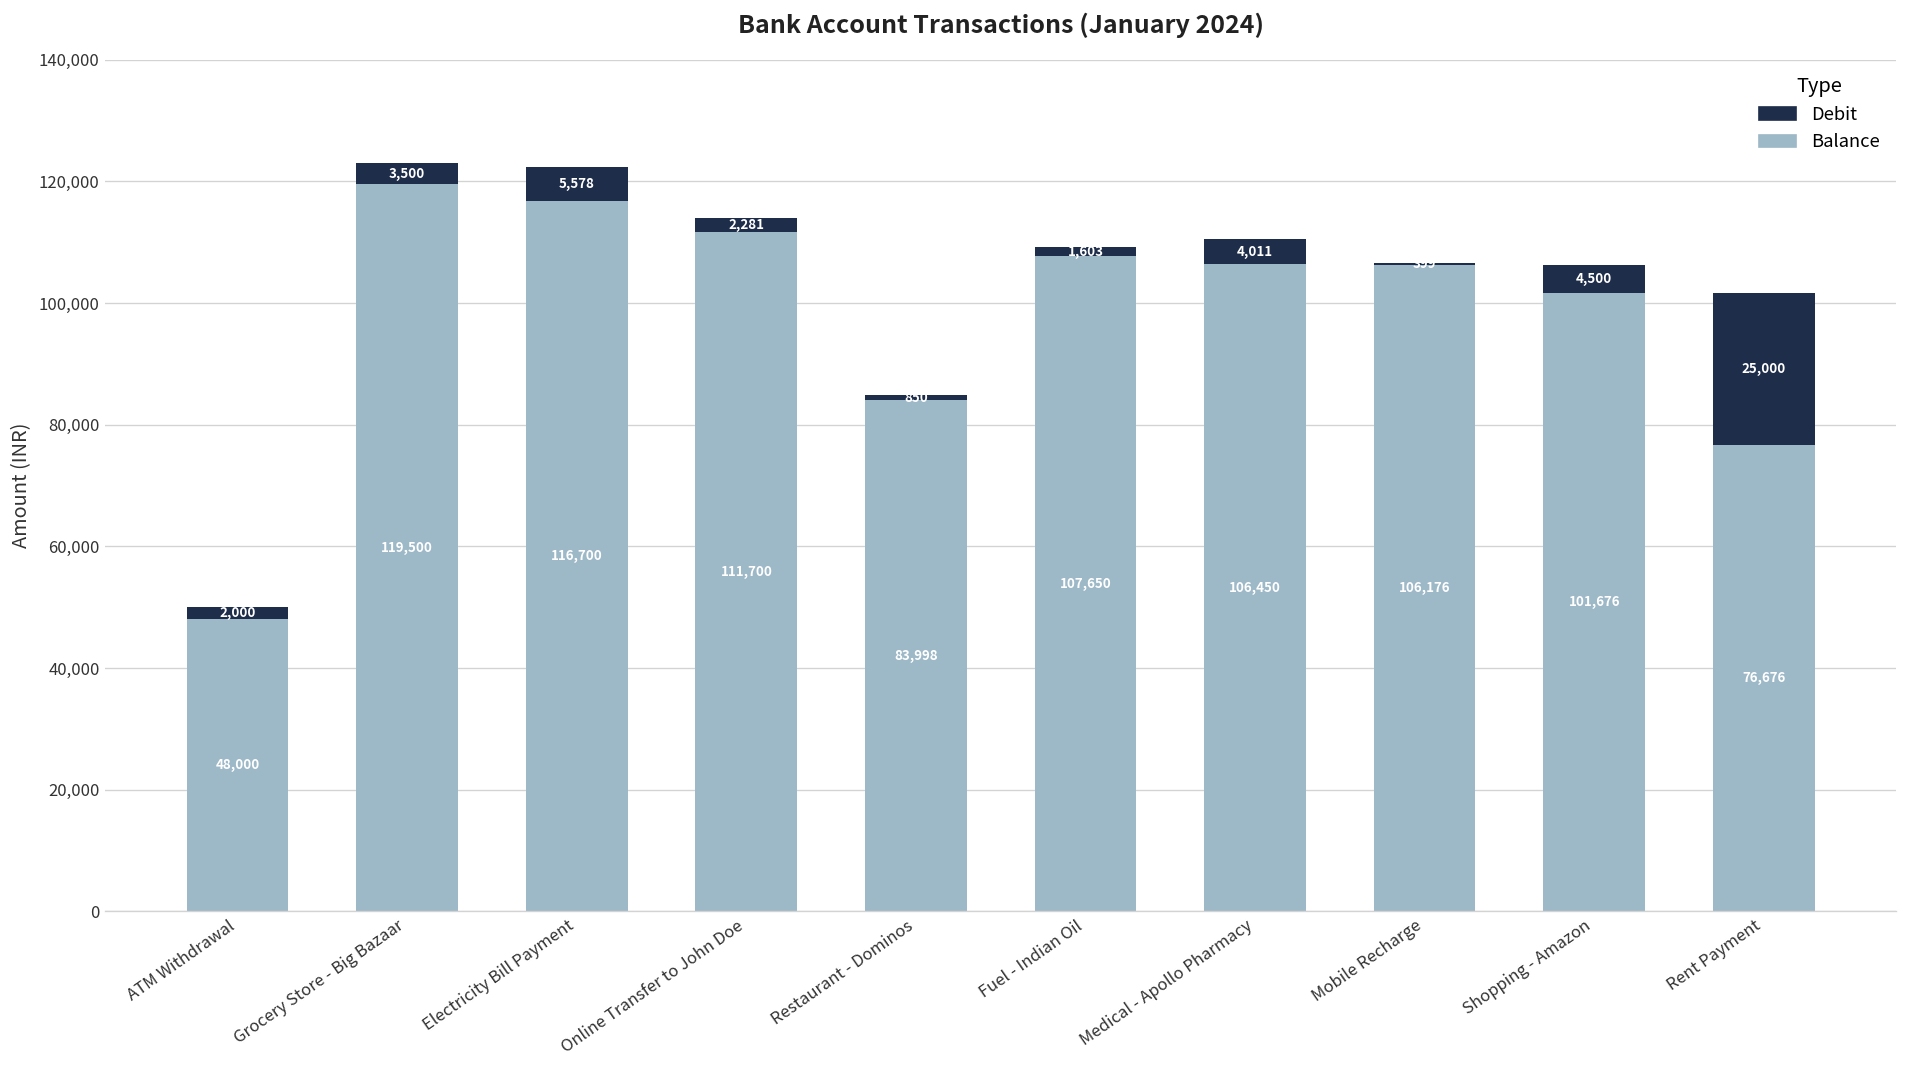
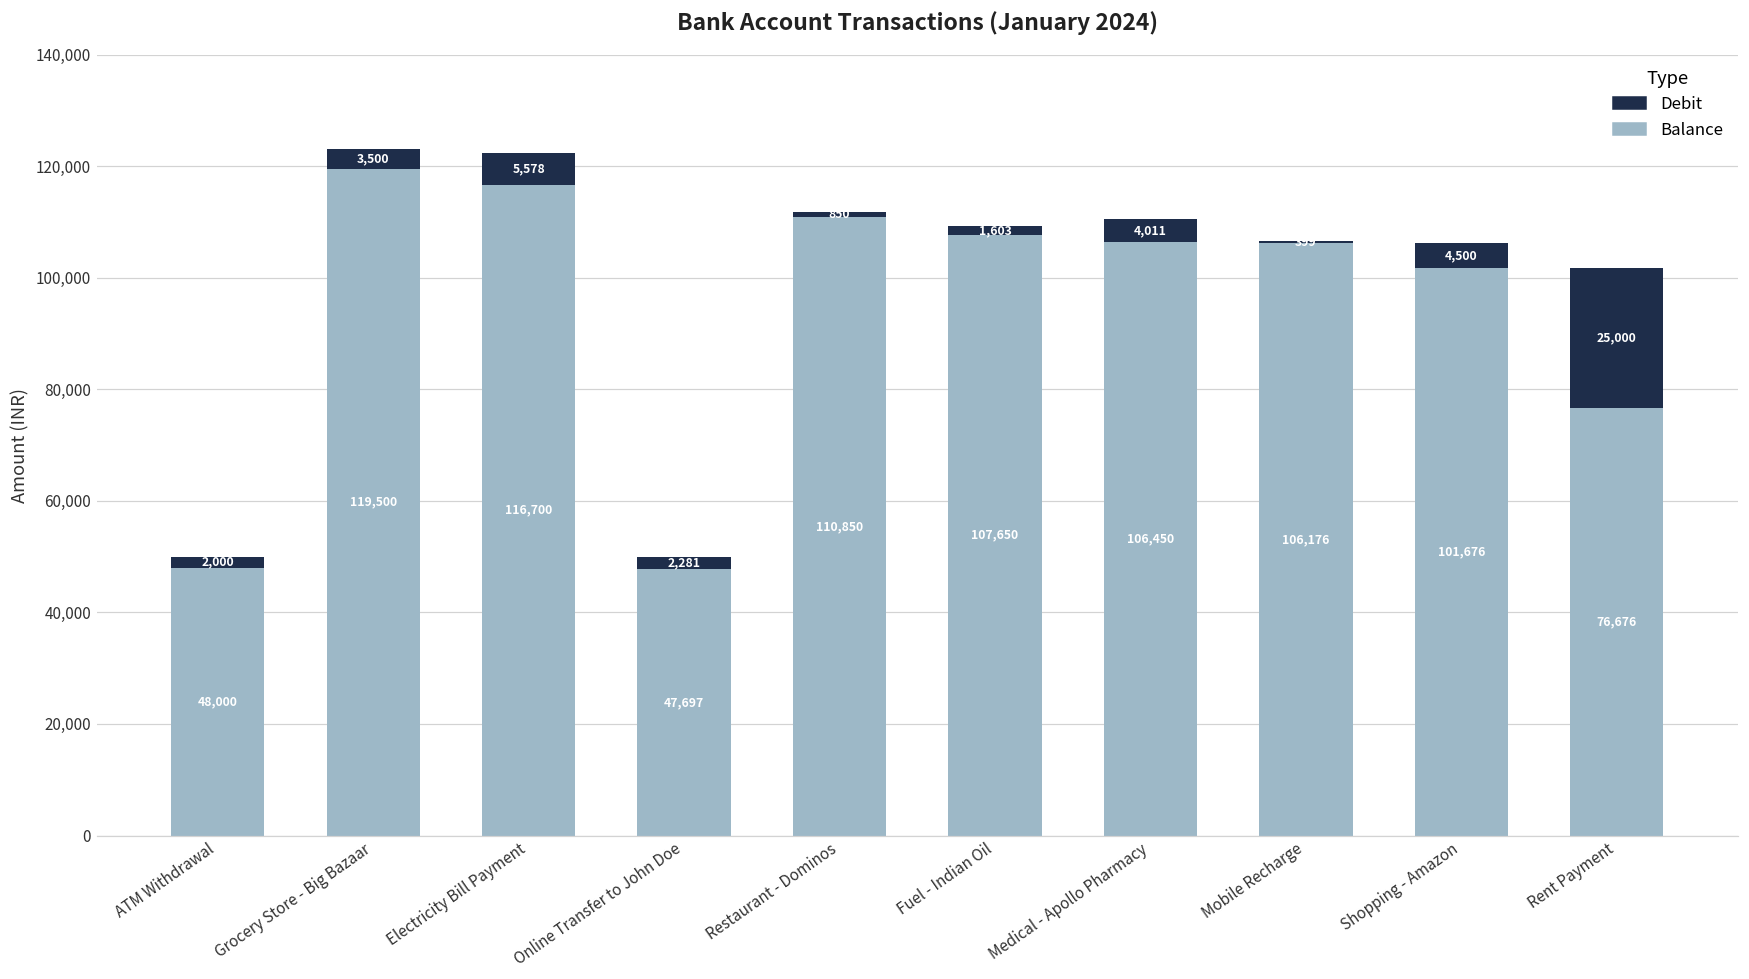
  {
    "Balance": {
      "ATM Withdrawal": "48,000",
      "Grocery Store - Big Bazaar": "119,500",
      "Electricity Bill Payment": "116,700",
-     "Online Transfer to John Doe": "111,700",
-     "Restaurant - Dominos": "83,998",
+     "Online Transfer to John Doe": "47,697",
+     "Restaurant - Dominos": "110,850",
      "Fuel - Indian Oil": "107,650",
      "Medical - Apollo Pharmacy": "106,450",
      "Mobile Recharge": "106,176",
      "Shopping - Amazon": "101,676",
      "Rent Payment": "76,676"
    },
    "Debit": {
      "ATM Withdrawal": "2,000",
      "Grocery Store - Big Bazaar": "3,500",
      "Restaurant - Dominos": "850",
      "Fuel - Indian Oil": "1,603",
      "Medical - Apollo Pharmacy": "4,011",
      "Shopping - Amazon": "4,500",
      "Rent Payment": "25,000"
    }
  }
